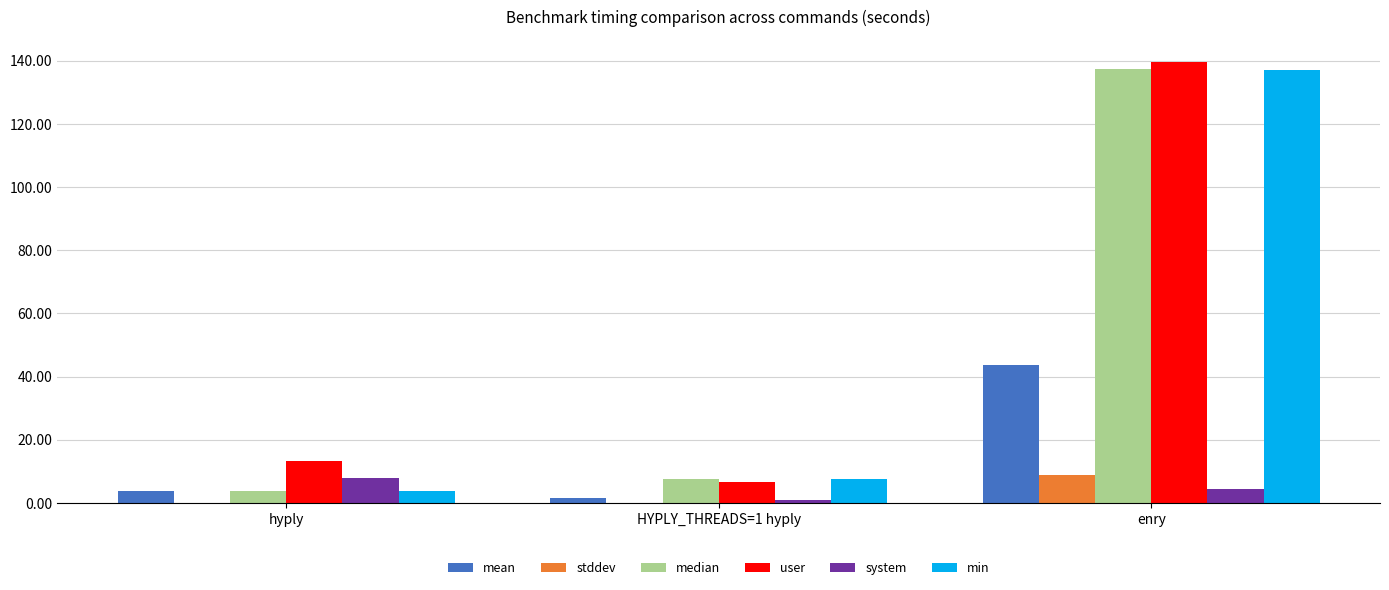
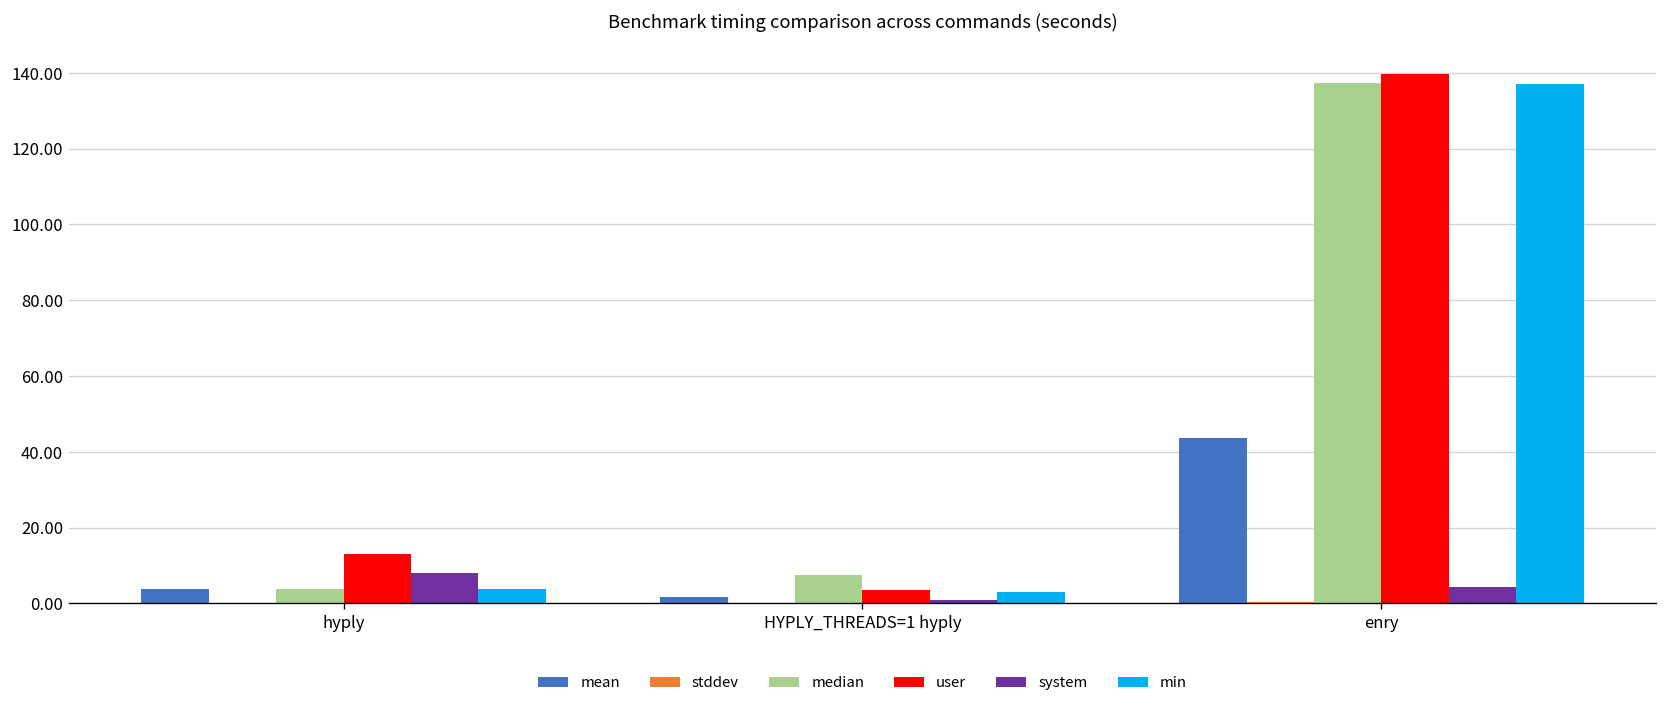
  {
    "mean": {
      "hyply": 4,
      "HYPLY_THREADS=1 hyply": 2,
      "enry": 44
    },
    "stddev": {
-     "enry": 9
+     "enry": 1
    },
    "median": {
      "hyply": 4,
      "HYPLY_THREADS=1 hyply": 8,
      "enry": 137
    },
    "user": {
      "hyply": 13,
-     "HYPLY_THREADS=1 hyply": 7,
+     "HYPLY_THREADS=1 hyply": 4,
      "enry": 140
    },
    "system": {
      "hyply": 8,
      "HYPLY_THREADS=1 hyply": 1,
      "enry": 4
    },
    "min": {
      "hyply": 4,
-     "HYPLY_THREADS=1 hyply": 8,
+     "HYPLY_THREADS=1 hyply": 3,
      "enry": 137
    }
  }
